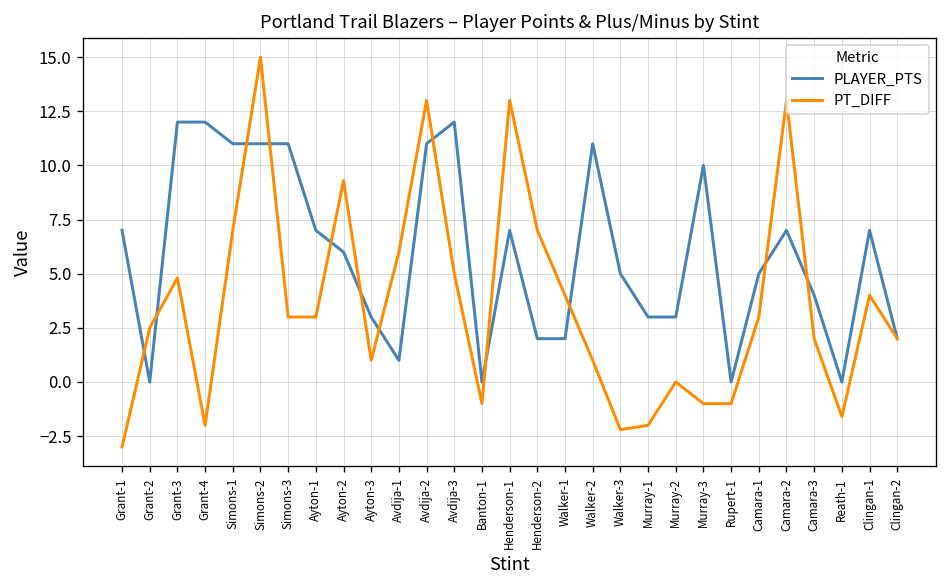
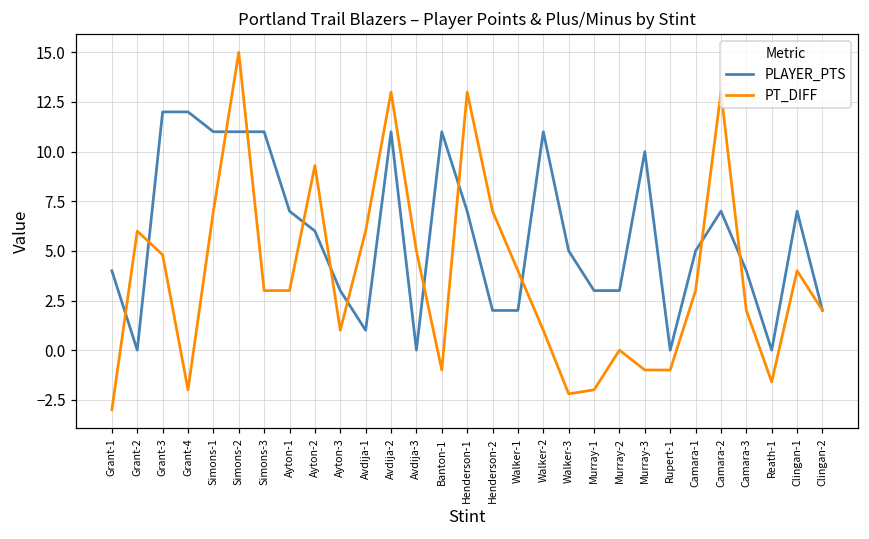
  {
    "PLAYER_PTS": {
-     "Grant-1": 7,
+     "Grant-1": 4,
      "Grant-2": 0,
      "Grant-3": 12,
      "Grant-4": 12,
      "Simons-1": 11,
      "Simons-2": 11,
      "Simons-3": 11,
      "Ayton-1": 7,
      "Ayton-2": 6,
      "Ayton-3": 3,
      "Avdija-1": 1,
      "Avdija-2": 11,
-     "Avdija-3": 12,
-     "Banton-1": 0,
+     "Avdija-3": 0,
+     "Banton-1": 11,
      "Henderson-1": 7,
      "Henderson-2": 2,
      "Walker-1": 2,
      "Walker-2": 11,
      "Walker-3": 5,
      "Murray-1": 3,
      "Murray-2": 3,
      "Murray-3": 10,
      "Rupert-1": 0,
      "Camara-1": 5,
      "Camara-2": 7,
      "Camara-3": 4,
      "Reath-1": 0,
      "Clingan-1": 7
    },
    "PT_DIFF": {
      "Grant-1": -3.0,
-     "Grant-2": 2.5,
+     "Grant-2": 6.0,
      "Grant-3": 4.8,
      "Grant-4": -2.0,
      "Simons-1": 7.0,
      "Simons-2": 15.0,
      "Simons-3": 3.0,
      "Ayton-1": 3.0,
      "Ayton-2": 9.3,
      "Ayton-3": 1.0,
      "Avdija-1": 6.0,
      "Avdija-2": 13.0,
      "Avdija-3": 5.0,
      "Banton-1": -1.0,
      "Henderson-1": 13.0,
      "Henderson-2": 7.0,
      "Walker-1": 4.0,
      "Walker-2": 1.0,
      "Walker-3": -2.2,
      "Murray-1": -2.0,
      "Murray-2": 0.0,
      "Murray-3": -1.0,
      "Rupert-1": -1.0,
      "Camara-1": 3.0,
      "Camara-3": 2.0,
      "Reath-1": -1.6,
      "Clingan-1": 4.0
    }
  }
